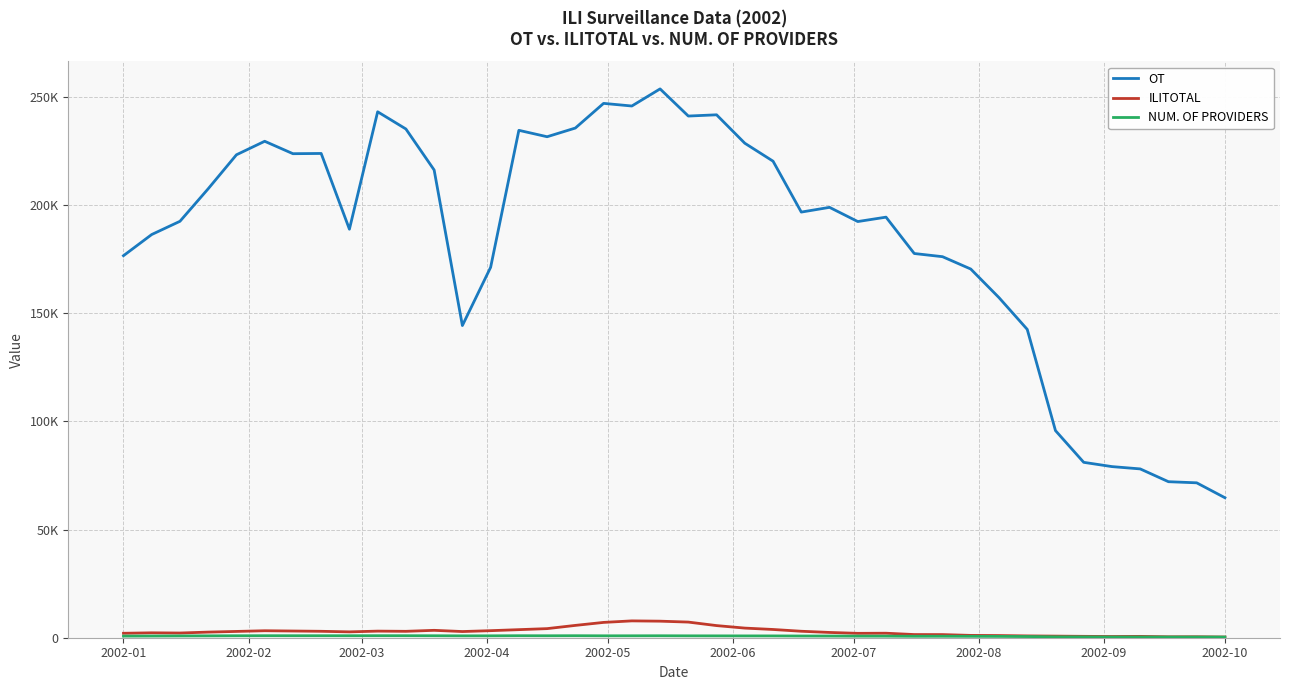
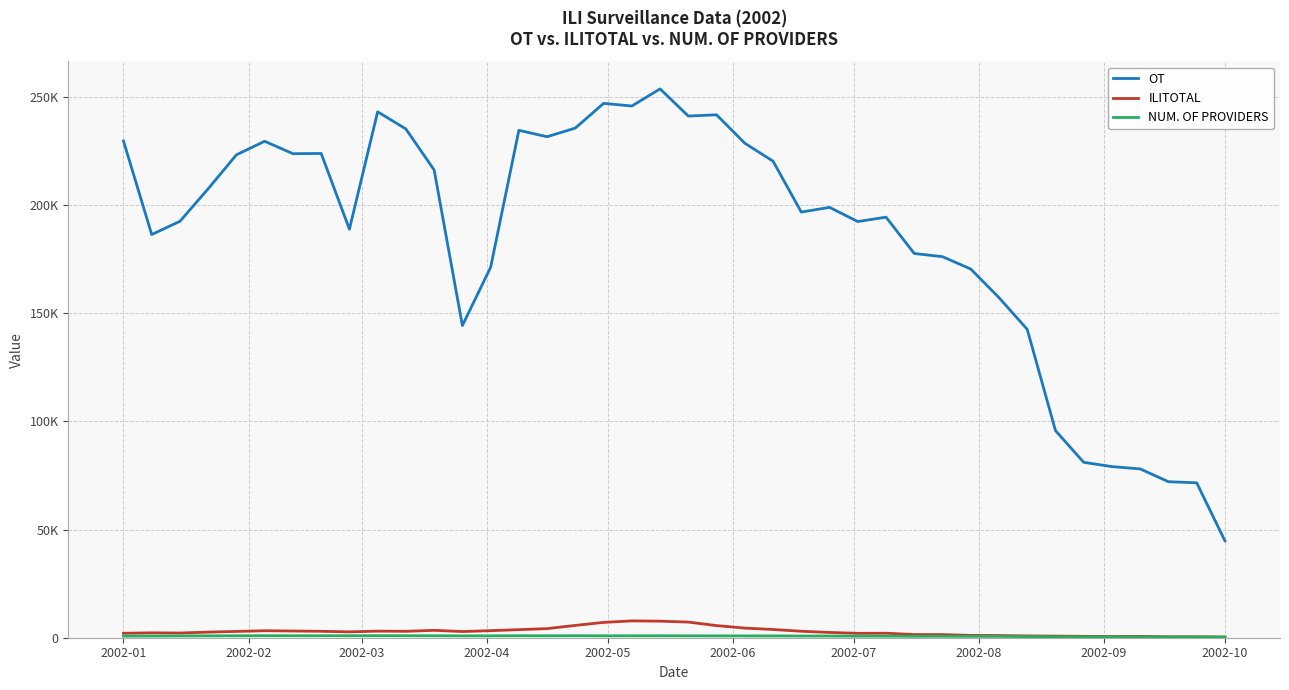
  {
    "OT": {
-     "2002-01": 177000,
-     "2002-10": 65000
+     "2002-01": 230000,
+     "2002-10": 45000
    },
    "ILITOTAL": {
      "2002-01": 2000
    },
    "NUM. OF PROVIDERS": {
      "2002-01": 1000
    }
  }
